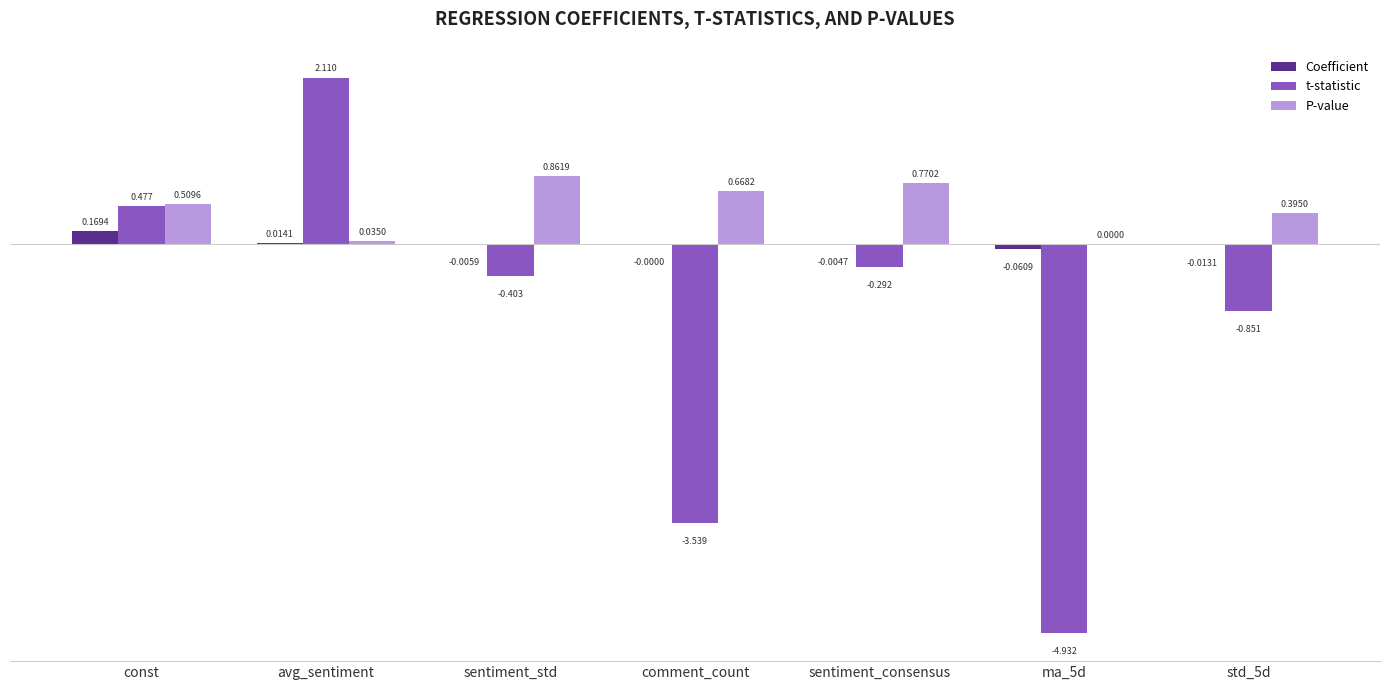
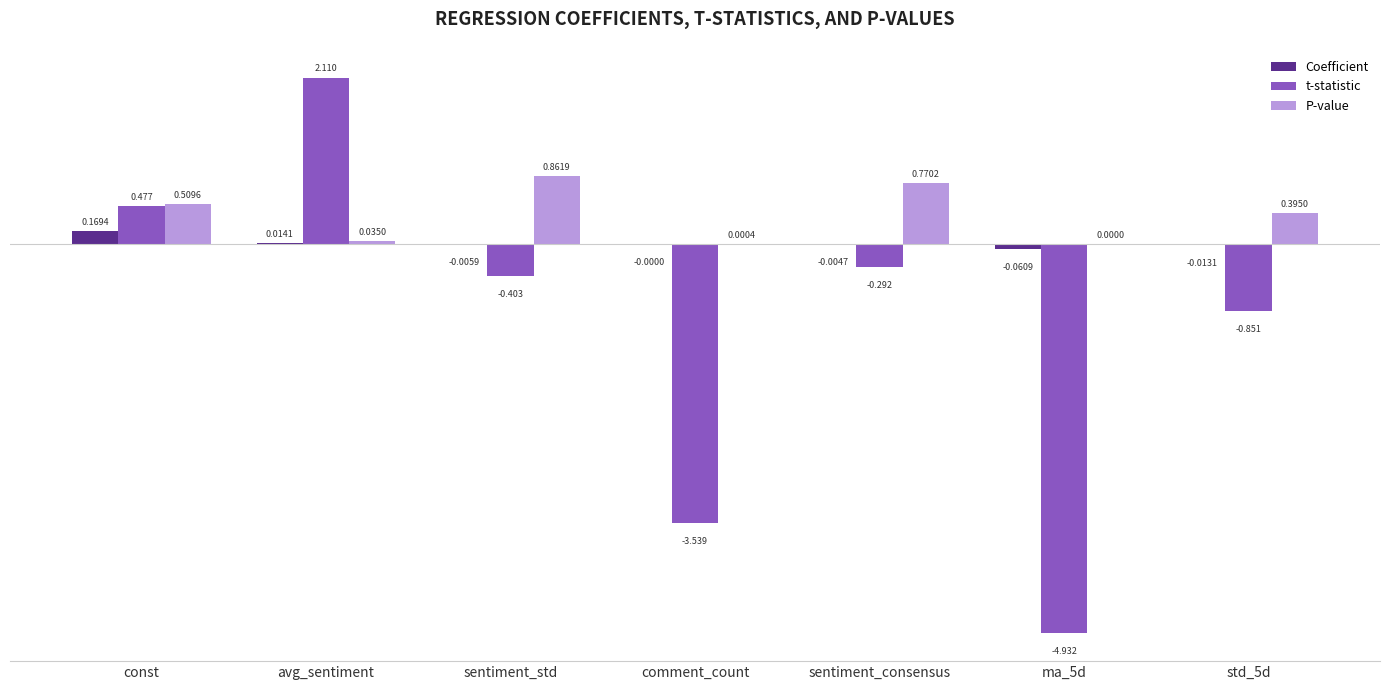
  {
    "Coefficient": {
      "const": 0.1694,
      "avg_sentiment": 0.0141,
      "sentiment_std": -0.0059,
      "comment_count": -0.0000,
      "sentiment_consensus": -0.0047,
      "ma_5d": -0.0609,
      "std_5d": -0.0131
    },
    "t-statistic": {
      "const": 0.477,
      "avg_sentiment": 2.110,
      "sentiment_std": -0.403,
      "comment_count": -3.539,
      "sentiment_consensus": -0.292,
      "ma_5d": -4.932,
      "std_5d": -0.851
    },
    "P-value": {
      "const": 0.5096,
      "avg_sentiment": 0.0350,
      "sentiment_std": 0.8619,
-     "comment_count": 0.6682,
+     "comment_count": 0.0004,
      "sentiment_consensus": 0.7702,
      "ma_5d": 0.0000,
      "std_5d": 0.3950
    }
  }
